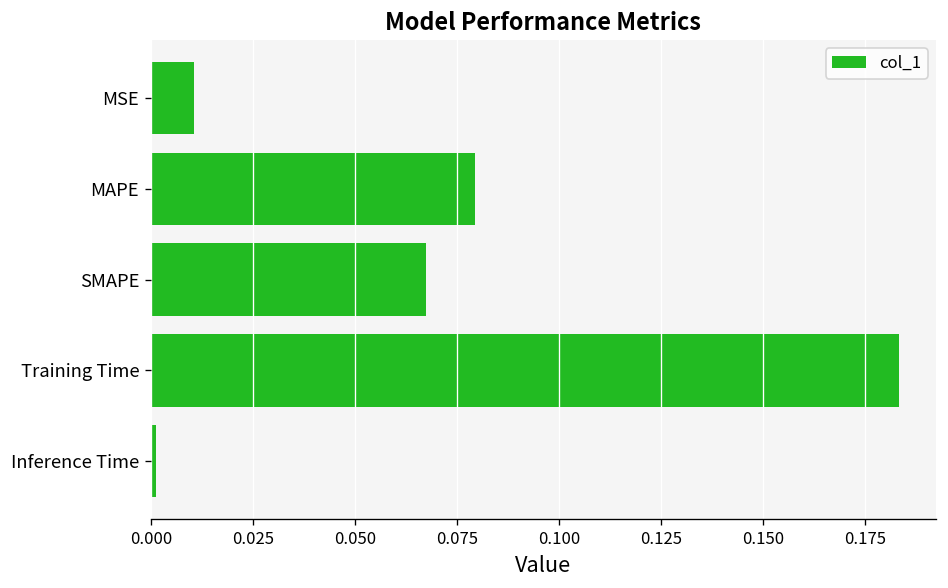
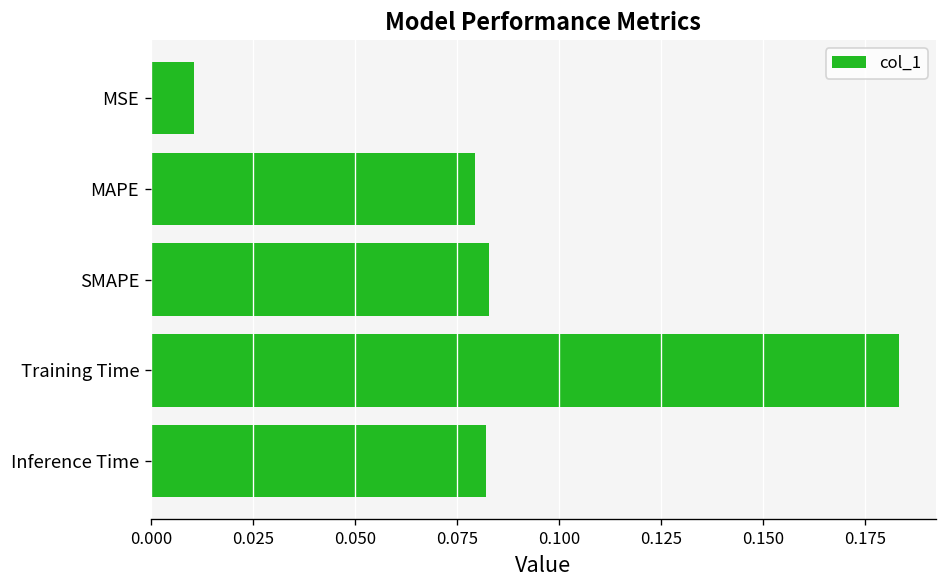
  {
    "MSE": 0.010,
    "MAPE": 0.079,
-   "SMAPE": 0.067,
+   "SMAPE": 0.083,
    "Training Time": 0.183,
-   "Inference Time": 0.001
+   "Inference Time": 0.082
  }
